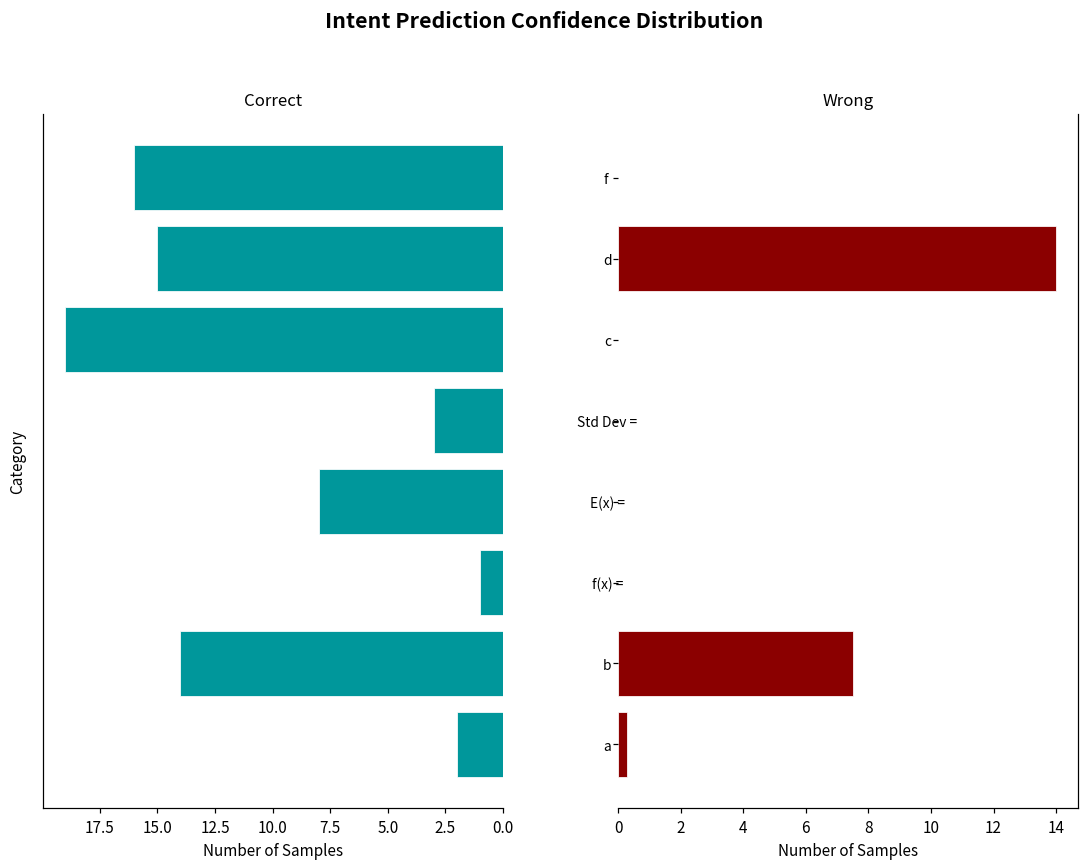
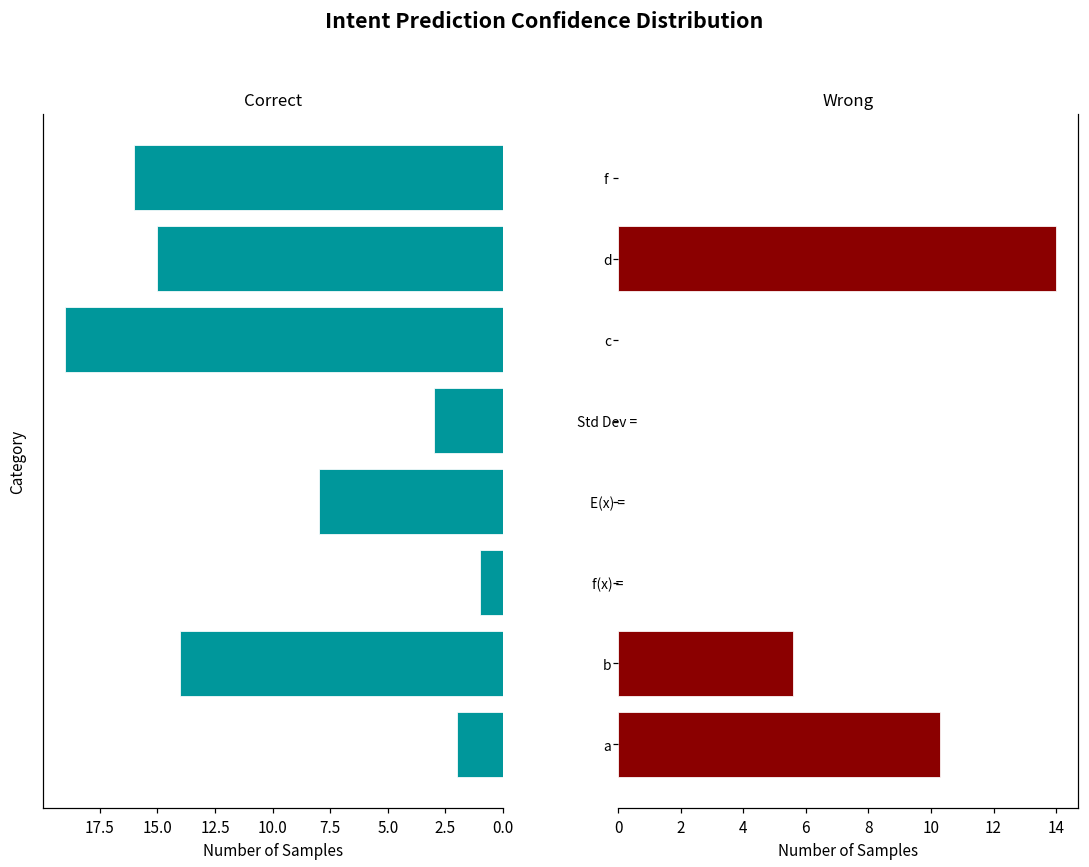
  {
    "Wrong": {
      "f": 0.0,
      "d": 14.0,
      "c": 0.0,
      "Std Dev =": 0.0,
      "E(x) =": 0.0,
      "f(x) =": 0.0,
-     "b": 7.5,
-     "a": 0.3
+     "b": 5.6,
+     "a": 10.3
    }
  }
